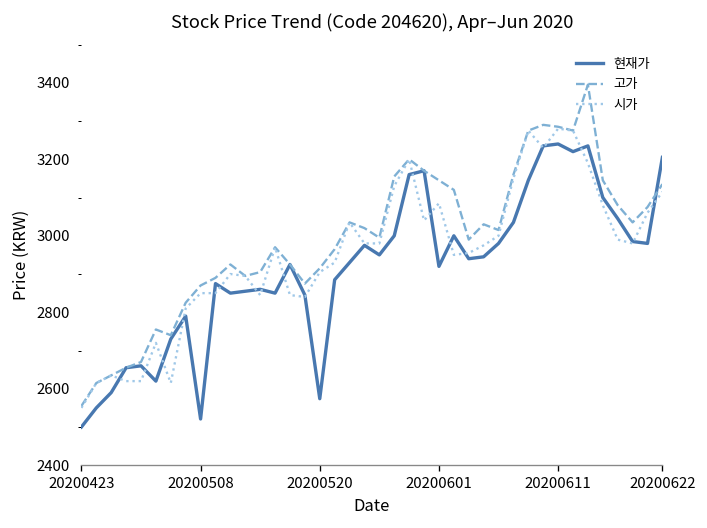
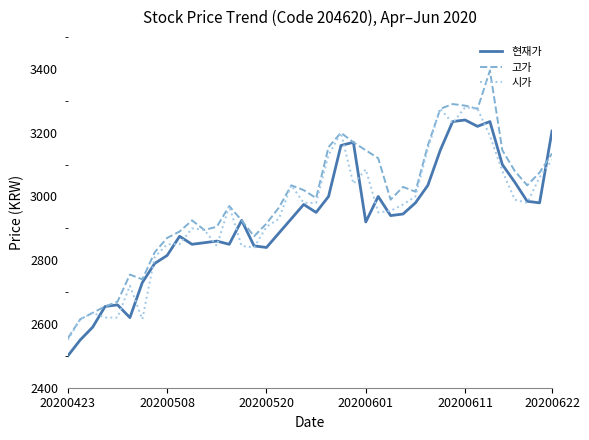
  {
    "현재가": {
      "20200423": 2500,
-     "20200508": 2520,
-     "20200520": 2570,
+     "20200508": 2820,
+     "20200520": 2840,
      "20200601": 2920,
      "20200611": 3240,
      "20200622": 3210
    }
  }
